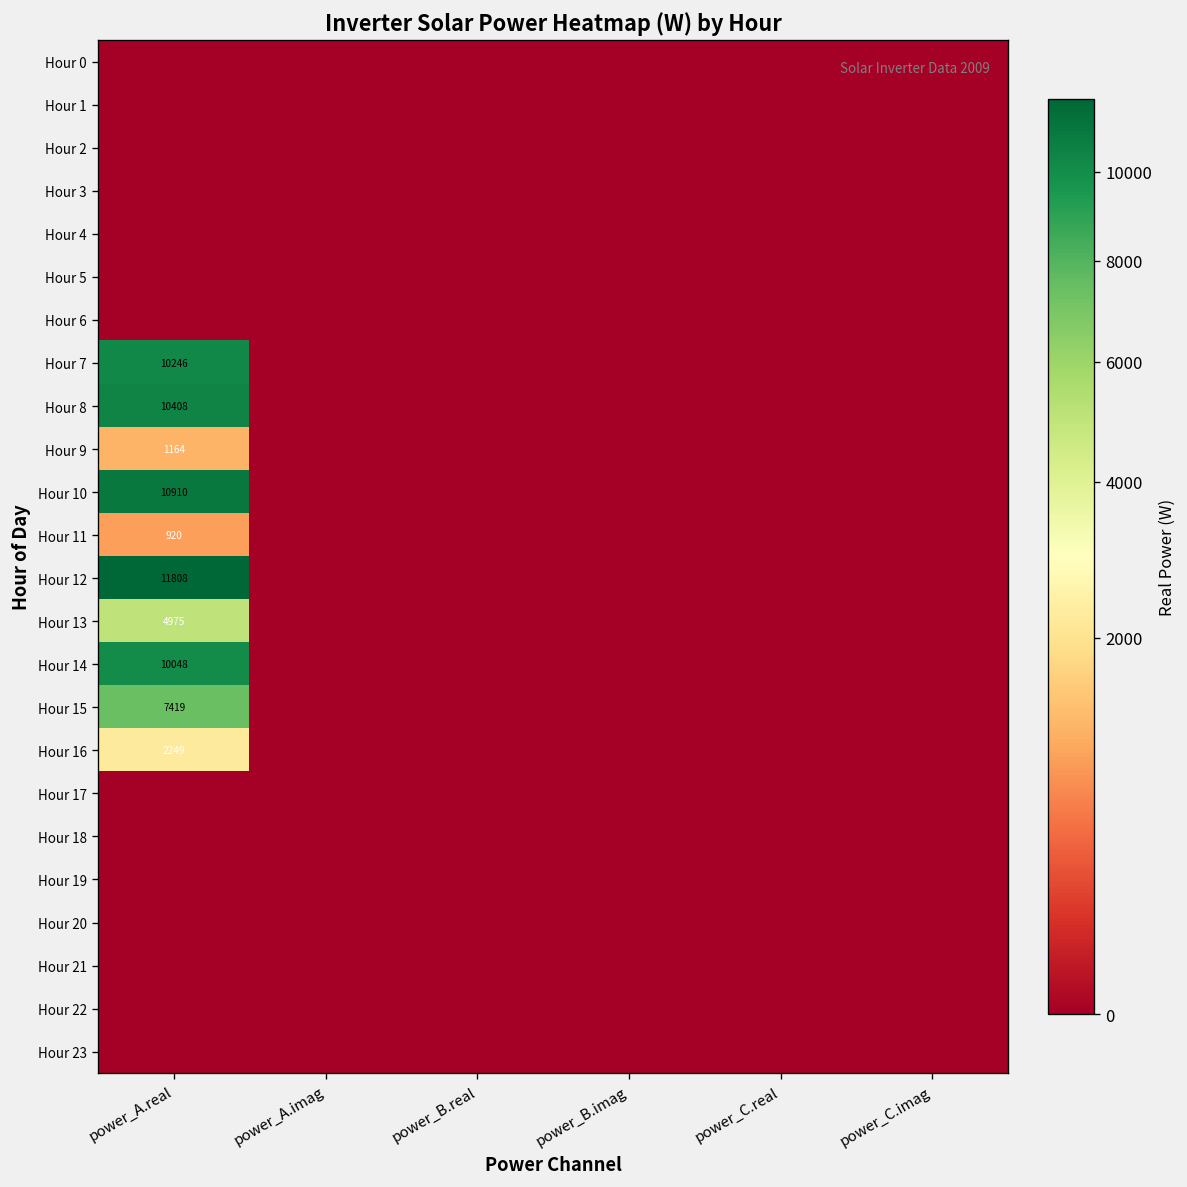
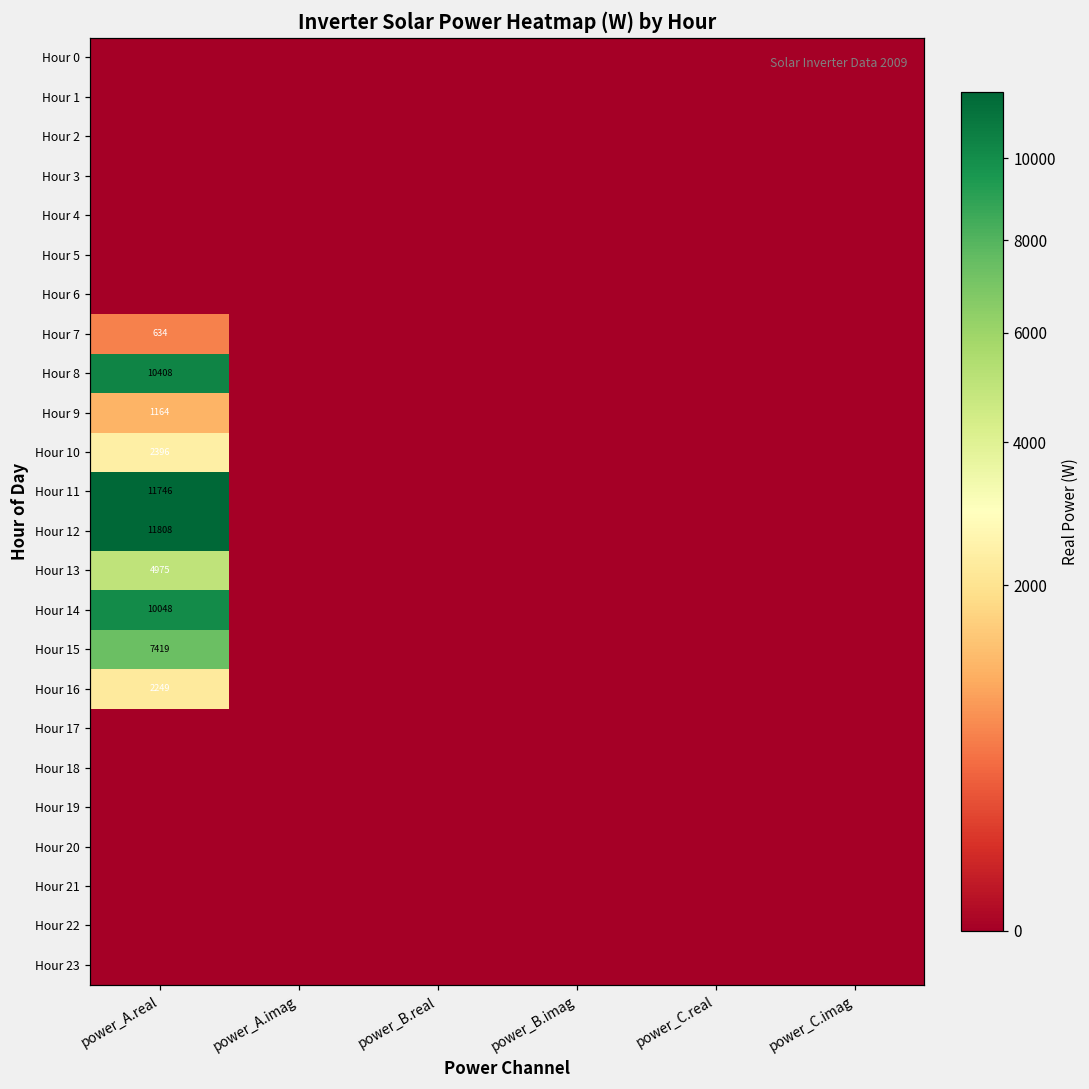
  {
    "Hour 0": {
      "power_C.imag": 2009
    },
    "Hour 7": {
-     "power_A.real": 10246
+     "power_A.real": 634
    },
    "Hour 8": {
      "power_A.real": 10408
    },
    "Hour 9": {
      "power_A.real": 1164
    },
    "Hour 10": {
-     "power_A.real": 10910
+     "power_A.real": 2396
    },
    "Hour 11": {
-     "power_A.real": 920
+     "power_A.real": 11746
    },
    "Hour 12": {
      "power_A.real": 11808
    },
    "Hour 13": {
      "power_A.real": 4975
    },
    "Hour 14": {
      "power_A.real": 10048
    },
    "Hour 15": {
      "power_A.real": 7419
    },
    "Hour 16": {
      "power_A.real": 2249
    }
  }
